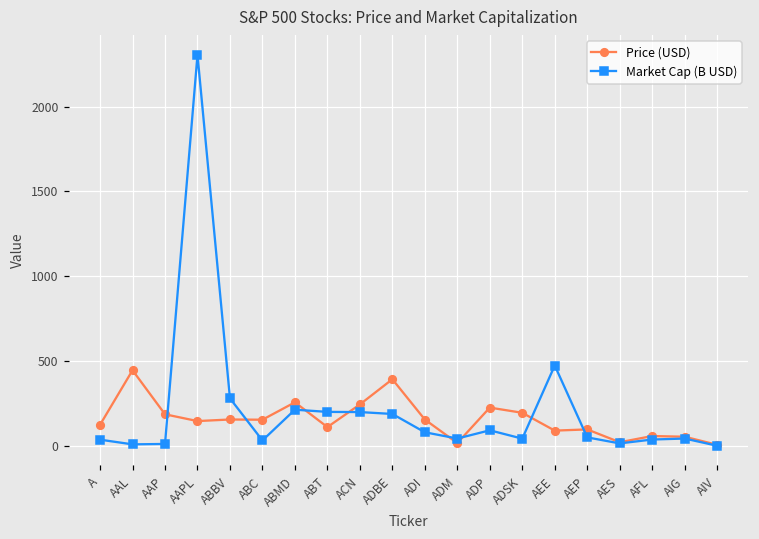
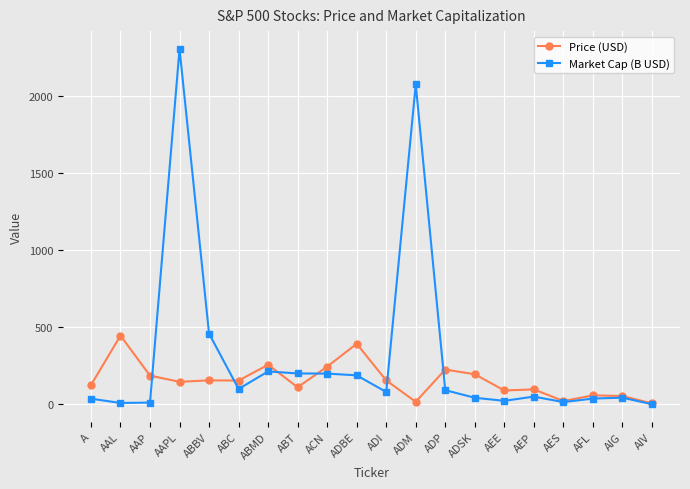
  {
    "Price (USD)": {
      "A": 120,
      "AAL": 450,
      "AAP": 190,
      "AAPL": 150,
      "ABBV": 160,
      "ABC": 150,
      "ABMD": 260,
      "ABT": 110,
      "ACN": 240,
      "ADBE": 390,
      "ADI": 160,
      "ADM": 20,
      "ADP": 230,
      "ADSK": 200,
      "AEE": 90,
      "AEP": 100,
      "AFL": 60
    },
    "Market Cap (B USD)": {
      "A": 40,
      "AAL": 10,
      "AAP": 10,
      "AAPL": 2310,
-     "ABBV": 280,
-     "ABC": 30,
+     "ABBV": 460,
+     "ABC": 100,
      "ABMD": 210,
      "ABT": 200,
      "ACN": 200,
      "ADBE": 190,
      "ADI": 80,
-     "ADM": 40,
+     "ADM": 2070,
      "ADP": 90,
      "ADSK": 40,
-     "AEE": 470,
+     "AEE": 20,
      "AEP": 50,
      "AFL": 40
    }
  }
